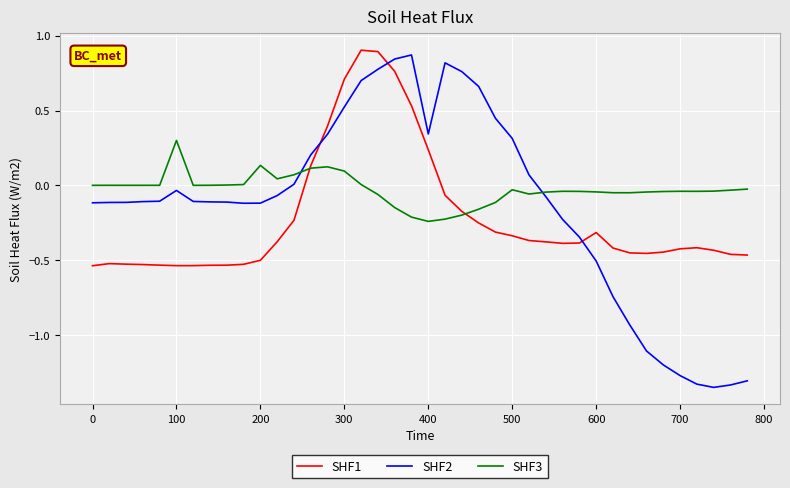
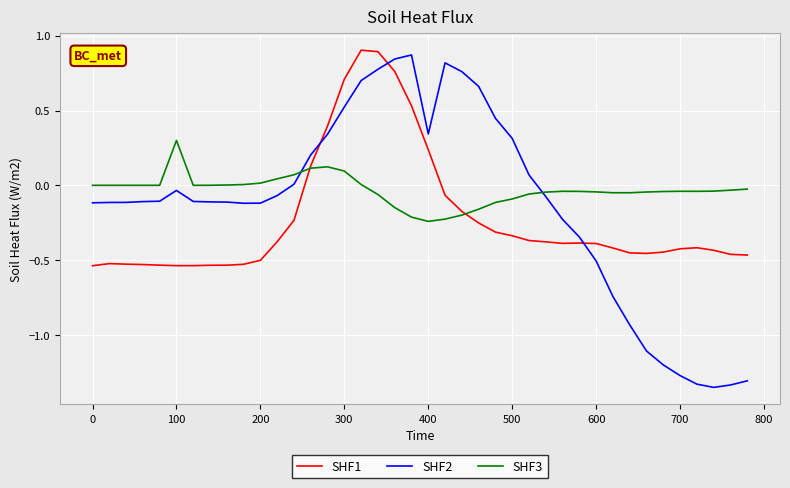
  {
    "SHF1": {
      "0": -0.54,
      "100": -0.54,
      "200": -0.50,
      "300": 0.71,
      "400": 0.24,
      "500": -0.34,
-     "600": -0.31,
+     "600": -0.39,
      "700": -0.42
    },
    "SHF2": {
      "0": -0.12,
      "100": -0.03,
      "200": -0.12,
      "300": 0.52,
      "400": 0.34,
      "500": 0.31,
      "600": -0.50,
      "700": -1.27
    },
    "SHF3": {
      "0": 0.00,
      "100": 0.30,
-     "200": 0.13,
+     "200": 0.02,
      "300": 0.10,
      "400": -0.24,
-     "500": -0.03,
+     "500": -0.09,
      "600": -0.04,
      "700": -0.04
    }
  }
